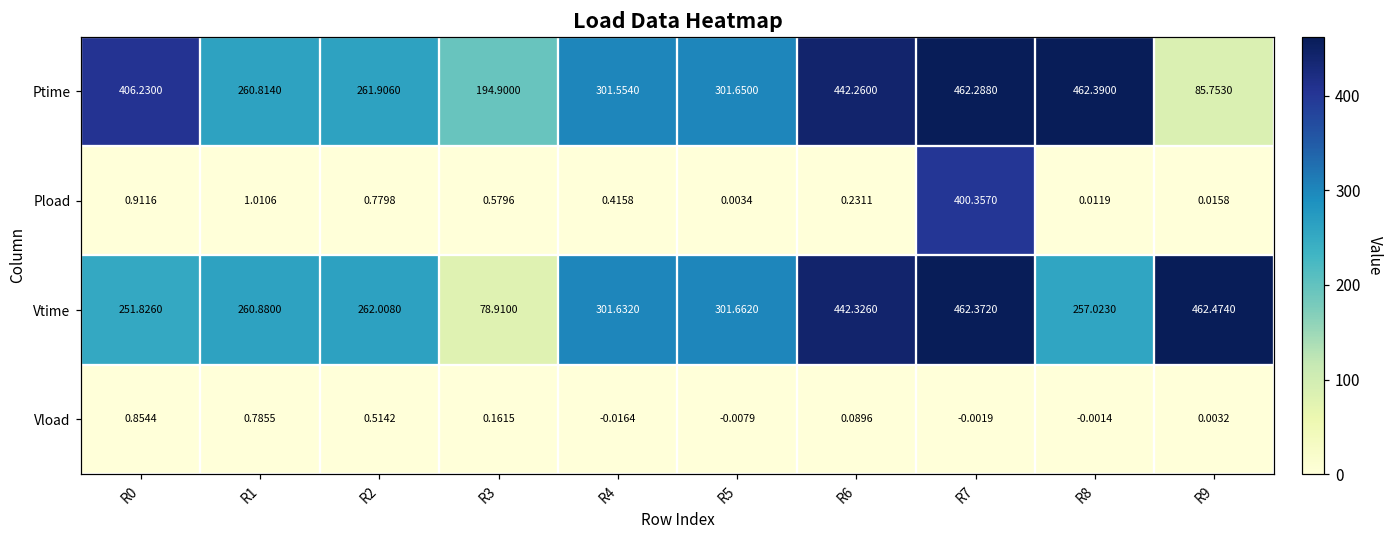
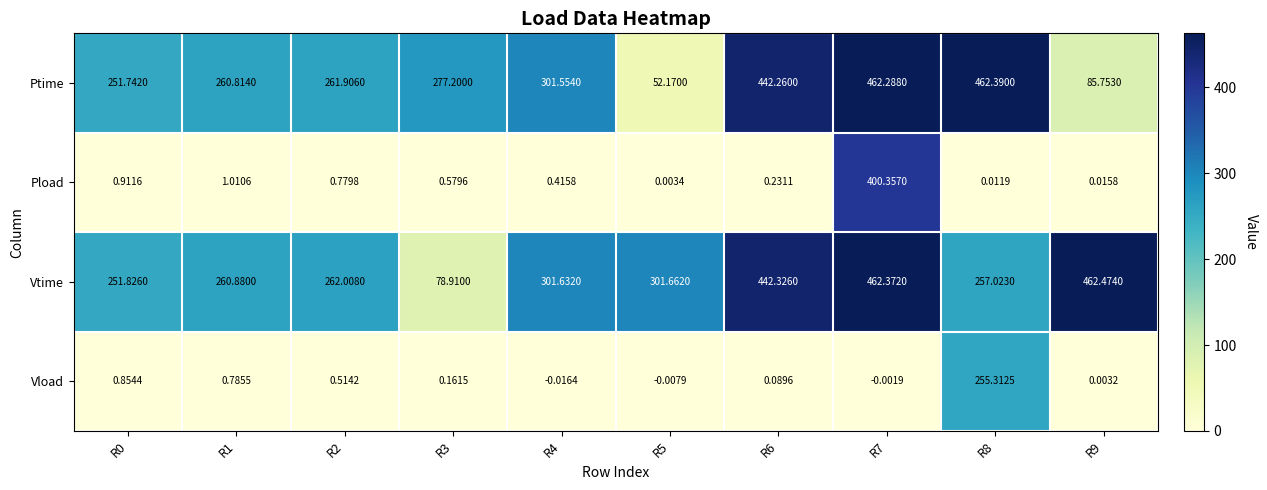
  {
    "Ptime": {
-     "R0": 406.2300,
+     "R0": 251.7420,
      "R1": 260.8140,
      "R2": 261.9060,
-     "R3": 194.9000,
+     "R3": 277.2000,
      "R4": 301.5540,
-     "R5": 301.6500,
+     "R5": 52.1700,
      "R6": 442.2600,
      "R7": 462.2880,
      "R8": 462.3900,
      "R9": 85.7530
    },
    "Pload": {
      "R0": 0.9116,
      "R1": 1.0106,
      "R2": 0.7798,
      "R3": 0.5796,
      "R4": 0.4158,
      "R5": 0.0034,
      "R6": 0.2311,
      "R7": 400.3570,
      "R8": 0.0119,
      "R9": 0.0158
    },
    "Vtime": {
      "R0": 251.8260,
      "R1": 260.8800,
      "R2": 262.0080,
      "R3": 78.9100,
      "R4": 301.6320,
      "R5": 301.6620,
      "R6": 442.3260,
      "R7": 462.3720,
      "R8": 257.0230,
      "R9": 462.4740
    },
    "Vload": {
      "R0": 0.8544,
      "R1": 0.7855,
      "R2": 0.5142,
      "R3": 0.1615,
      "R4": -0.0164,
      "R5": -0.0079,
      "R6": 0.0896,
      "R7": -0.0019,
-     "R8": -0.0014,
+     "R8": 255.3125,
      "R9": 0.0032
    }
  }
